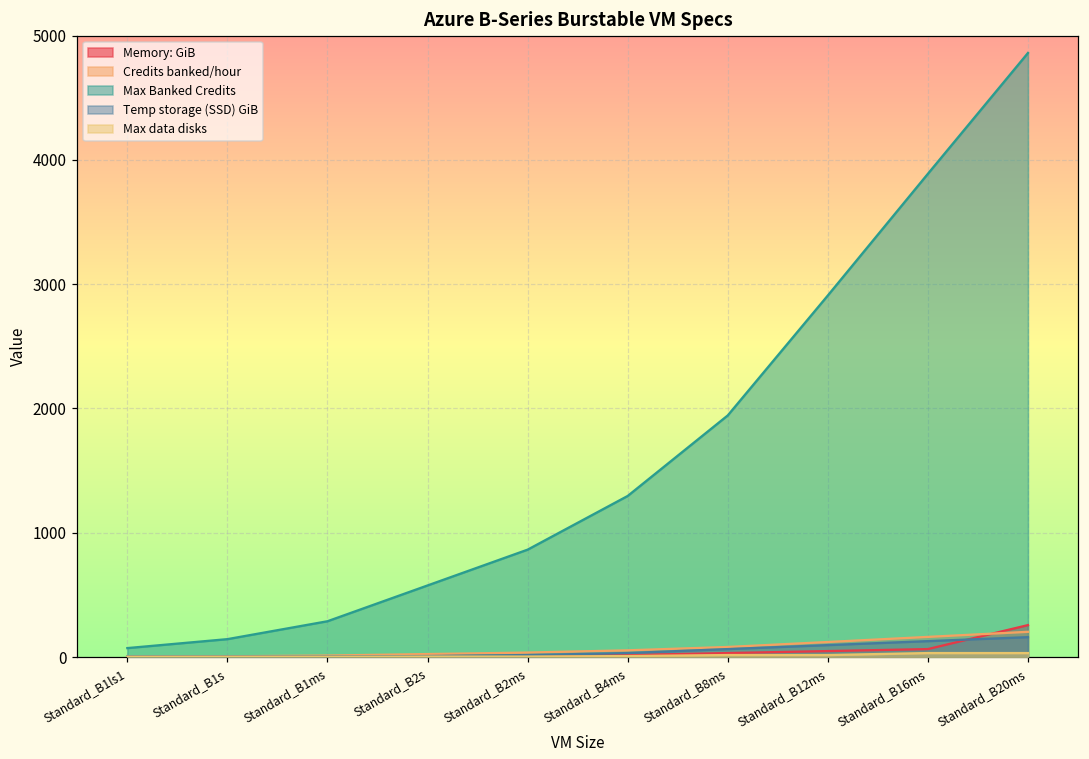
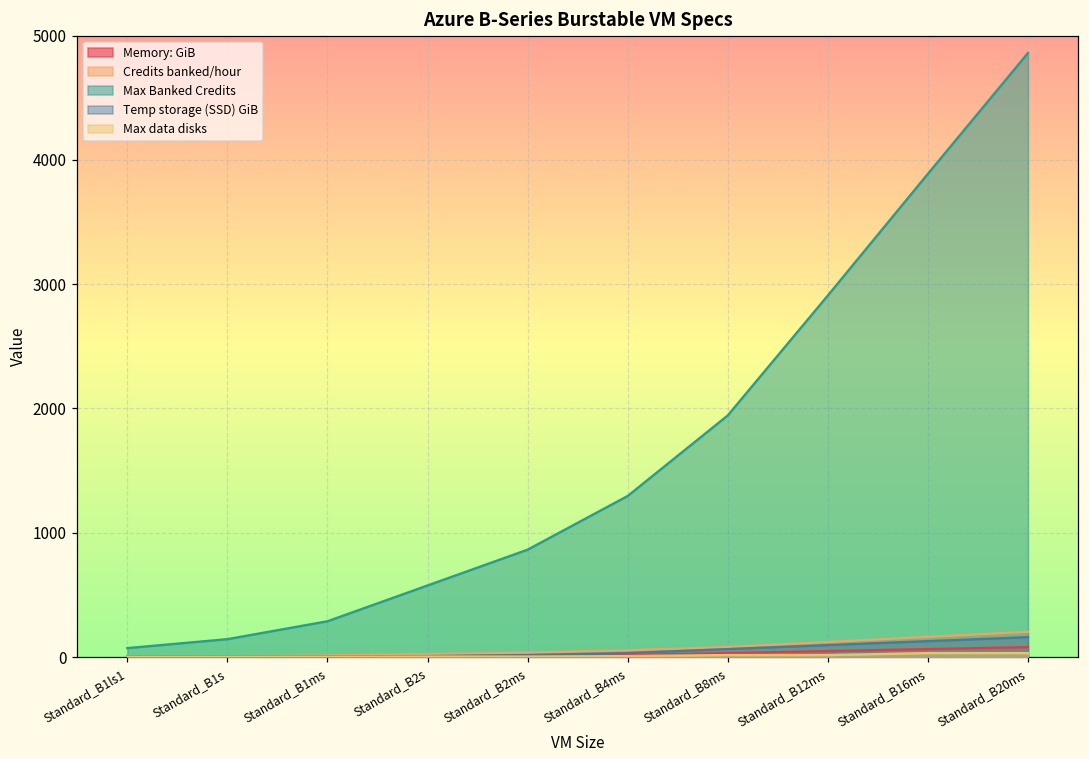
  {
    "Memory: GiB": {
      "Standard_B12ms": 50,
      "Standard_B16ms": 60,
-     "Standard_B20ms": 260
+     "Standard_B20ms": 80
    }
  }
